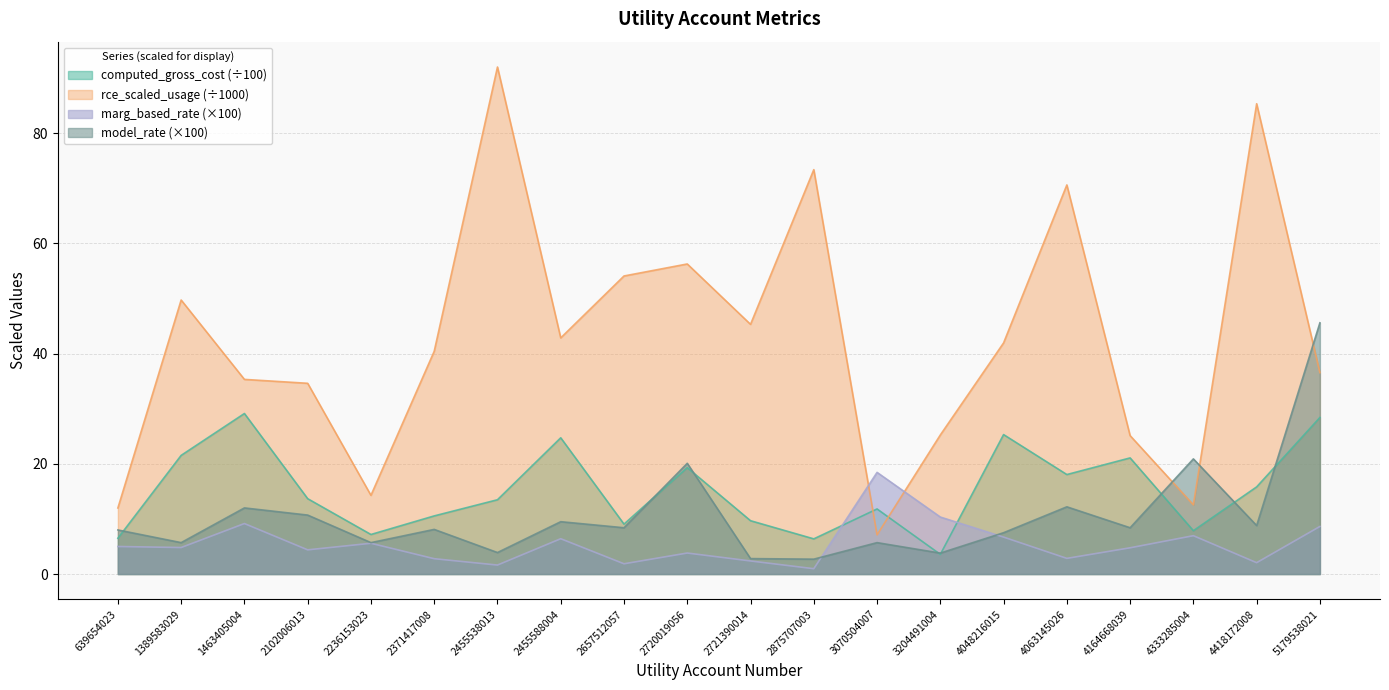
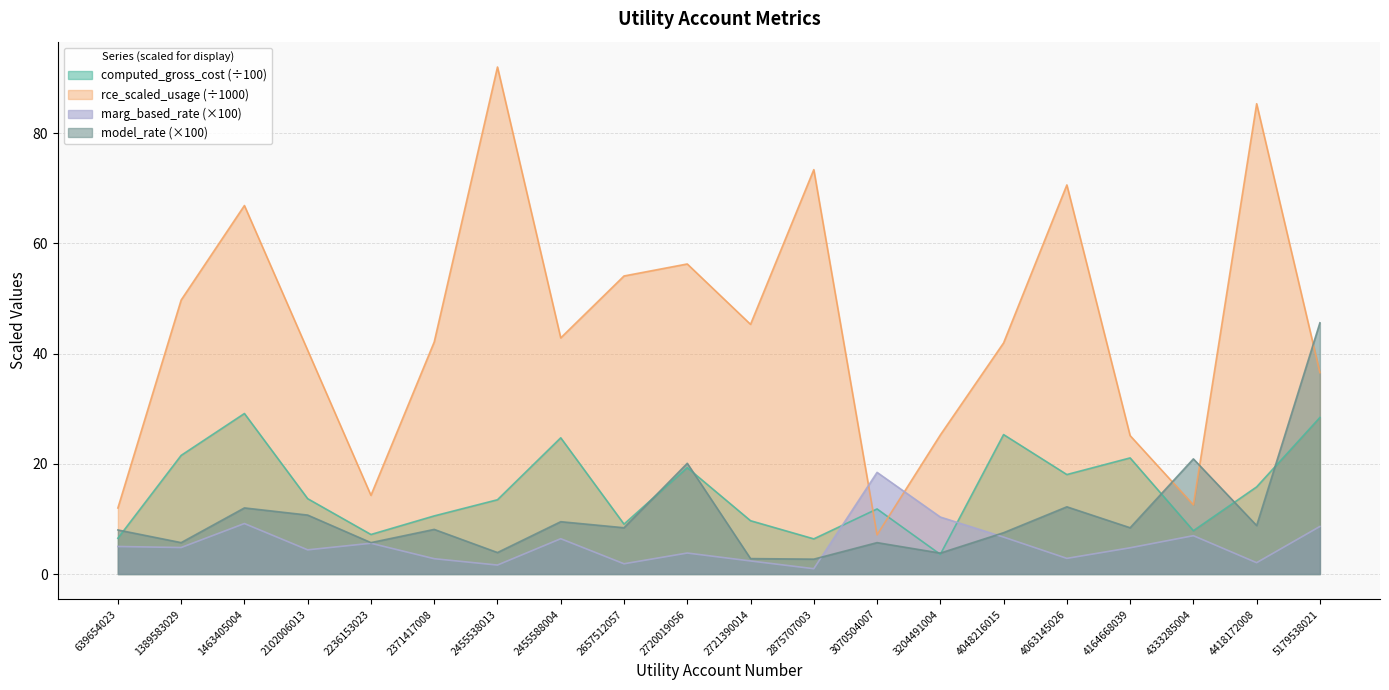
  {
    "rce_scaled_usage (÷1000)": {
      "639654023": 12,
      "1389583029": 50,
-     "1463405004": 35,
-     "2102006013": 35,
+     "1463405004": 67,
+     "2102006013": 41,
      "2236153023": 14,
-     "2371417008": 40,
+     "2371417008": 42,
      "2455538013": 92,
      "2455588004": 43,
      "2657512057": 54,
      "2720019056": 56,
      "2721390014": 45,
      "2875707003": 73,
      "3070504007": 7,
      "3204491004": 25,
      "4048216015": 42,
      "4063145026": 71,
      "4164668039": 25,
      "4333285004": 13,
      "4418172008": 85,
      "5179538021": 37
    },
    "marg_based_rate (×100)": {
      "639654023": 5,
      "1389583029": 5,
      "1463405004": 9,
      "2102006013": 4,
      "2371417008": 3,
      "2455538013": 2,
      "2455588004": 6,
      "2657512057": 2,
      "2720019056": 4,
      "2875707003": 1,
      "3070504007": 18,
      "3204491004": 10,
      "4048216015": 7,
      "4063145026": 3,
      "4164668039": 5,
      "4333285004": 7,
      "4418172008": 2,
      "5179538021": 9
    }
  }
